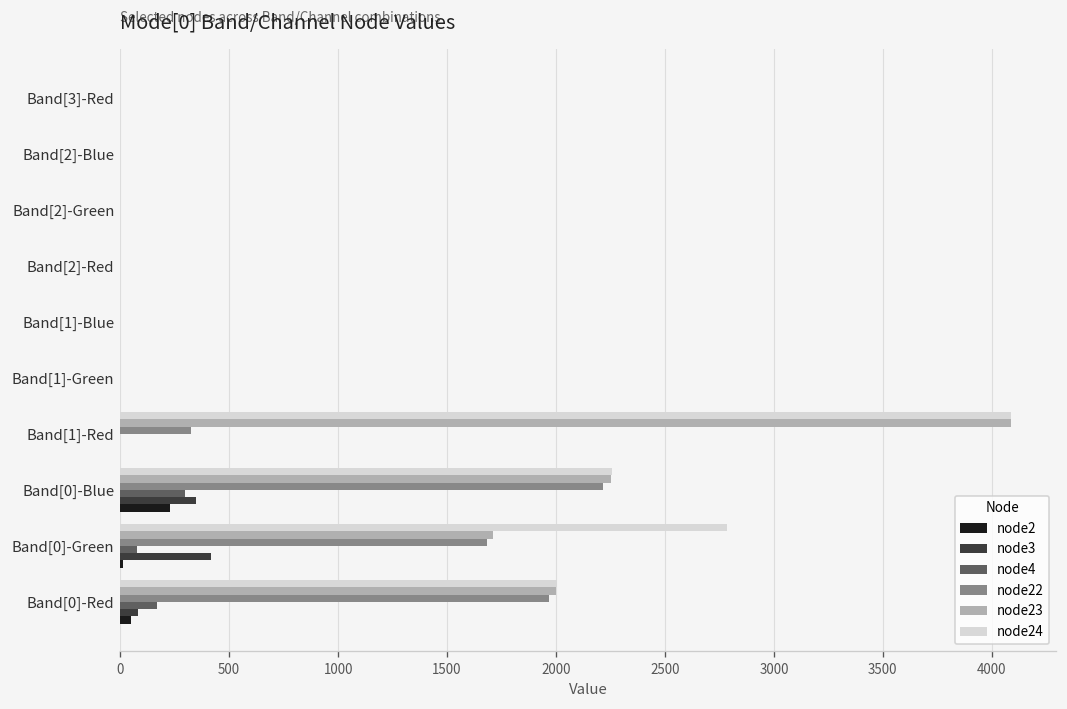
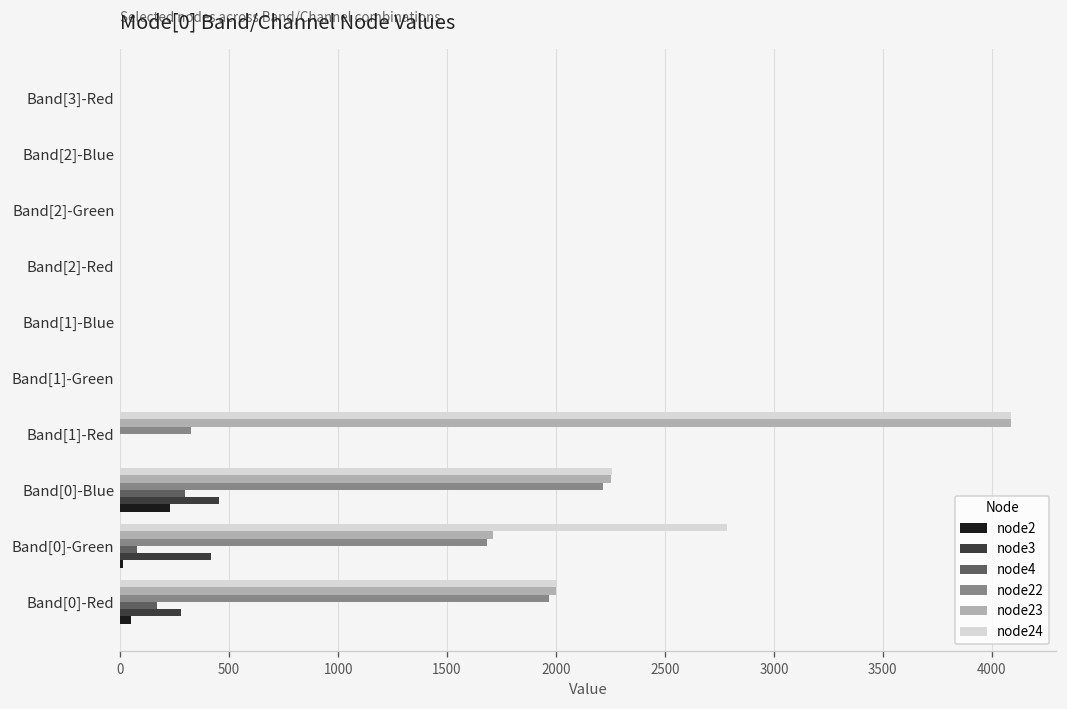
  {
    "node2": {
      "Band[3]-Red": 0,
      "Band[2]-Blue": 0,
      "Band[2]-Green": 0,
      "Band[2]-Red": 0,
      "Band[1]-Blue": 0,
      "Band[1]-Green": 0,
      "Band[1]-Red": 0,
      "Band[0]-Blue": 230,
      "Band[0]-Green": 10,
      "Band[0]-Red": 50
    },
    "node3": {
      "Band[3]-Red": 0,
      "Band[2]-Blue": 0,
      "Band[2]-Green": 0,
      "Band[2]-Red": 0,
      "Band[1]-Blue": 0,
      "Band[1]-Green": 0,
      "Band[1]-Red": 0,
-     "Band[0]-Blue": 350,
+     "Band[0]-Blue": 450,
      "Band[0]-Green": 420,
-     "Band[0]-Red": 80
+     "Band[0]-Red": 280
    },
    "node4": {
      "Band[3]-Red": 0,
      "Band[2]-Blue": 0,
      "Band[2]-Green": 0,
      "Band[2]-Red": 0,
      "Band[1]-Blue": 0,
      "Band[1]-Green": 0,
      "Band[1]-Red": 0,
      "Band[0]-Blue": 300,
      "Band[0]-Green": 80,
      "Band[0]-Red": 170
    },
    "node22": {
      "Band[3]-Red": 0,
      "Band[2]-Blue": 0,
      "Band[2]-Green": 0,
      "Band[2]-Red": 0,
      "Band[1]-Blue": 0,
      "Band[1]-Green": 0,
      "Band[1]-Red": 320,
      "Band[0]-Blue": 2220,
      "Band[0]-Green": 1680,
      "Band[0]-Red": 1970
    },
    "node23": {
      "Band[3]-Red": 0,
      "Band[2]-Blue": 0,
      "Band[2]-Green": 0,
      "Band[2]-Red": 0,
      "Band[1]-Blue": 0,
      "Band[1]-Green": 0,
      "Band[1]-Red": 4090,
      "Band[0]-Blue": 2250,
      "Band[0]-Green": 1710,
      "Band[0]-Red": 2000
    },
    "node24": {
      "Band[3]-Red": 0,
      "Band[2]-Blue": 0,
      "Band[2]-Green": 0,
      "Band[2]-Red": 0,
      "Band[1]-Blue": 0,
      "Band[1]-Green": 0,
      "Band[1]-Red": 4090,
      "Band[0]-Blue": 2260,
      "Band[0]-Green": 2780,
      "Band[0]-Red": 2000
    }
  }
